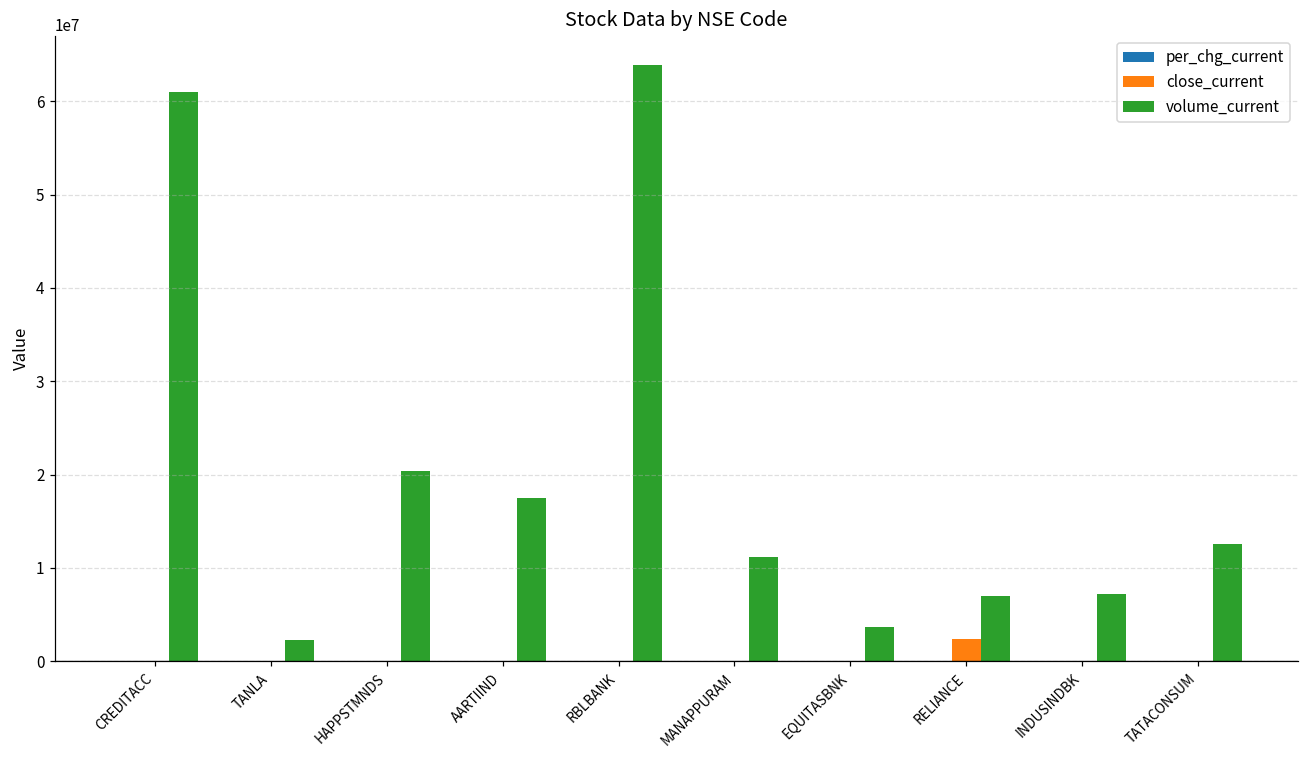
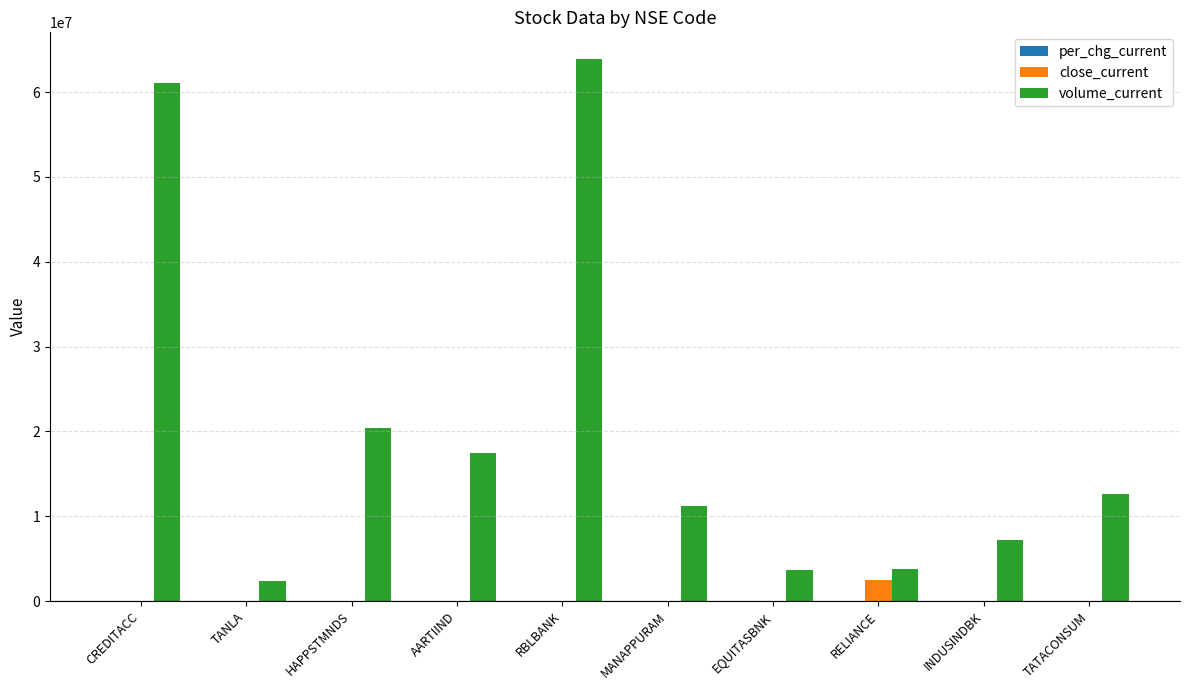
  {
    "close_current": {
      "RELIANCE": 2000000
    },
    "volume_current": {
      "CREDITACC": 61000000,
      "TANLA": 2000000,
      "HAPPSTMNDS": 20000000,
      "AARTIIND": 17000000,
      "RBLBANK": 64000000,
      "MANAPPURAM": 11000000,
      "EQUITASBNK": 4000000,
-     "RELIANCE": 7000000,
+     "RELIANCE": 4000000,
      "INDUSINDBK": 7000000,
      "TATACONSUM": 13000000
    }
  }
